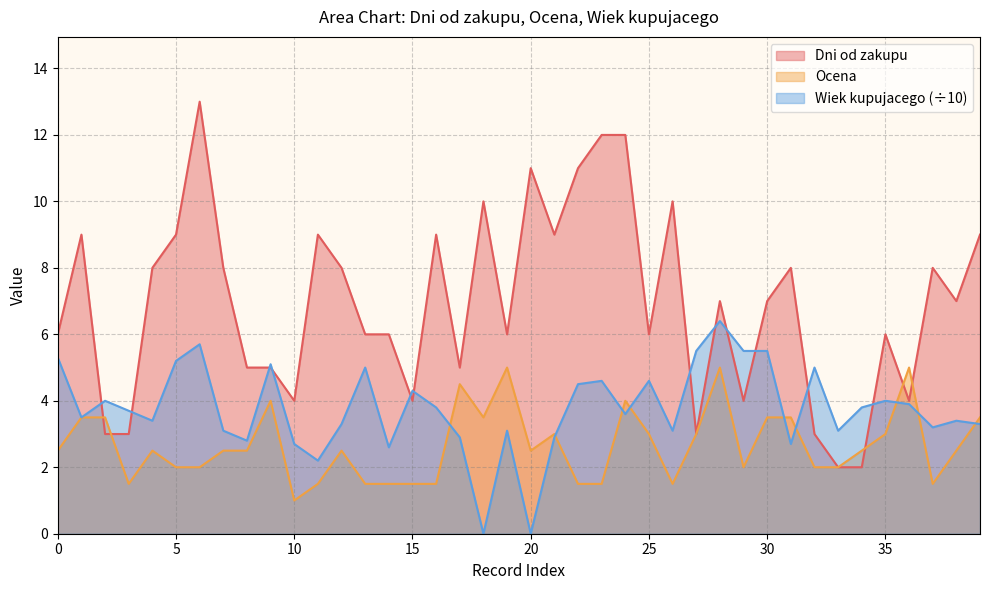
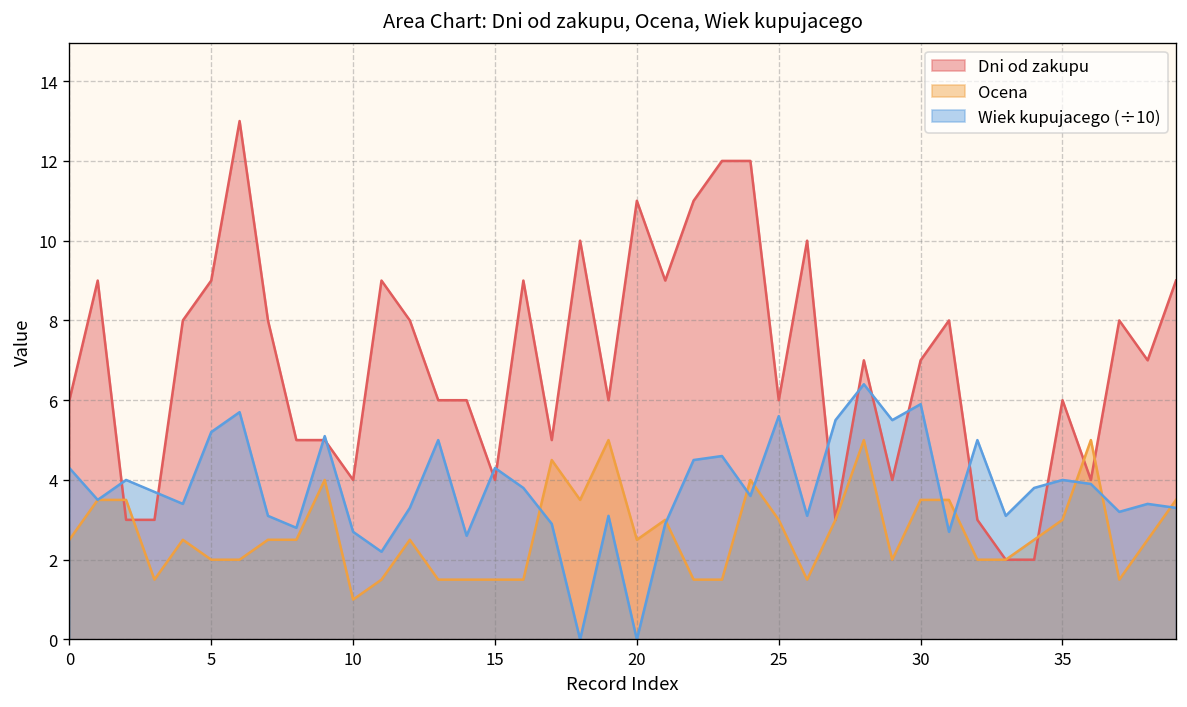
  {
    "Wiek kupujacego (÷10)": {
-     "0": 5.3,
+     "0": 4.3,
      "5": 5.2,
      "10": 2.7,
      "15": 4.3,
      "20": 0.0,
-     "25": 4.6,
-     "30": 5.5,
+     "25": 5.6,
+     "30": 5.9,
      "35": 4.0
    }
  }
